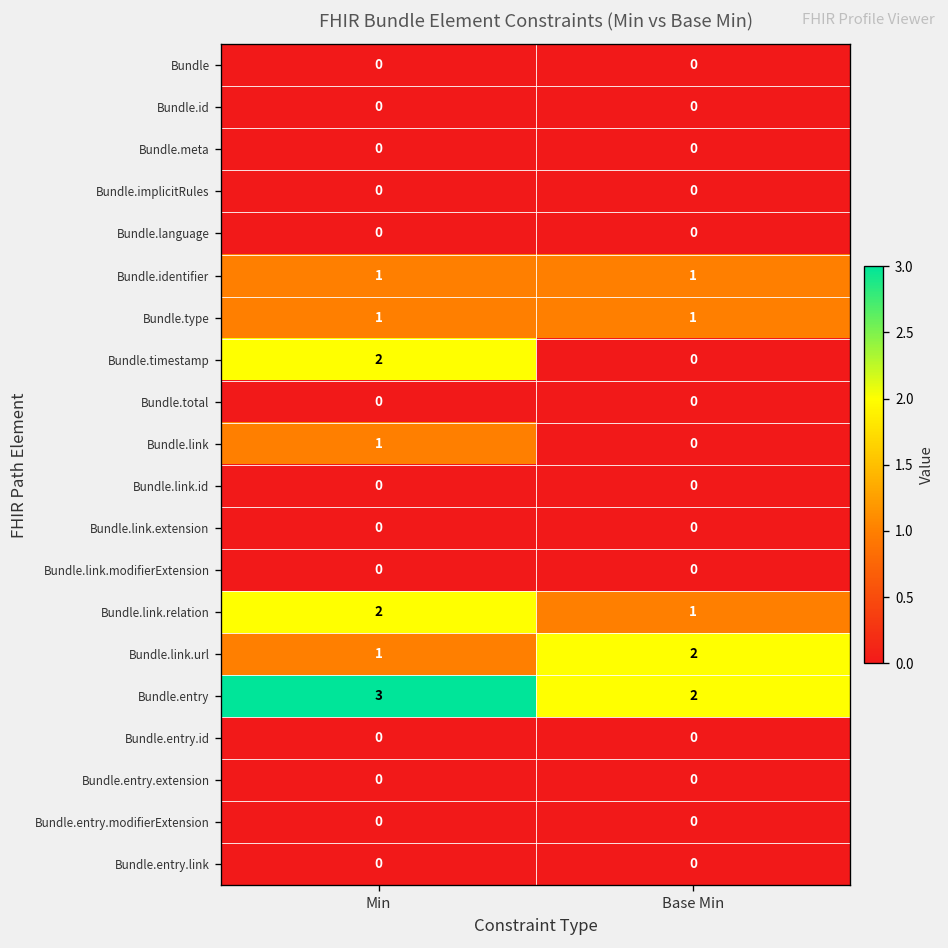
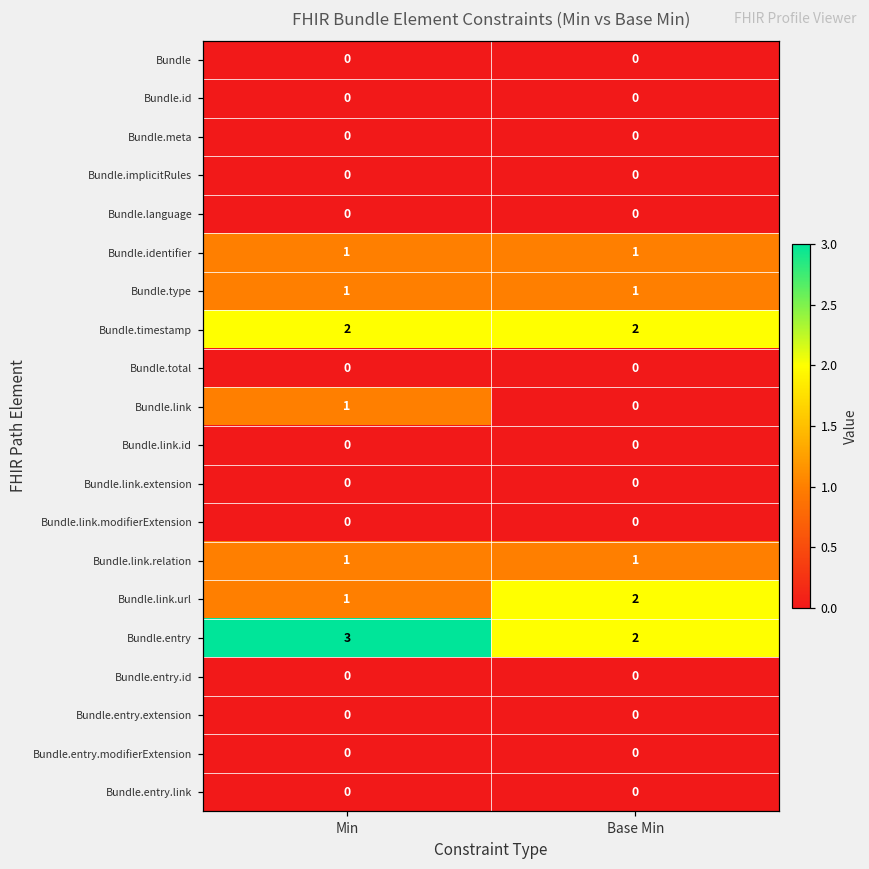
  {
    "Bundle": {
      "Min": 0,
      "Base Min": 0
    },
    "Bundle.id": {
      "Min": 0,
      "Base Min": 0
    },
    "Bundle.meta": {
      "Min": 0,
      "Base Min": 0
    },
    "Bundle.implicitRules": {
      "Min": 0,
      "Base Min": 0
    },
    "Bundle.language": {
      "Min": 0,
      "Base Min": 0
    },
    "Bundle.identifier": {
      "Min": 1,
      "Base Min": 1
    },
    "Bundle.type": {
      "Min": 1,
      "Base Min": 1
    },
    "Bundle.timestamp": {
      "Min": 2,
-     "Base Min": 0
+     "Base Min": 2
    },
    "Bundle.total": {
      "Min": 0,
      "Base Min": 0
    },
    "Bundle.link": {
      "Min": 1,
      "Base Min": 0
    },
    "Bundle.link.id": {
      "Min": 0,
      "Base Min": 0
    },
    "Bundle.link.extension": {
      "Min": 0,
      "Base Min": 0
    },
    "Bundle.link.modifierExtension": {
      "Min": 0,
      "Base Min": 0
    },
    "Bundle.link.relation": {
-     "Min": 2,
+     "Min": 1,
      "Base Min": 1
    },
    "Bundle.link.url": {
      "Min": 1,
      "Base Min": 2
    },
    "Bundle.entry": {
      "Min": 3,
      "Base Min": 2
    },
    "Bundle.entry.id": {
      "Min": 0,
      "Base Min": 0
    },
    "Bundle.entry.extension": {
      "Min": 0,
      "Base Min": 0
    },
    "Bundle.entry.modifierExtension": {
      "Min": 0,
      "Base Min": 0
    },
    "Bundle.entry.link": {
      "Min": 0,
      "Base Min": 0
    }
  }
